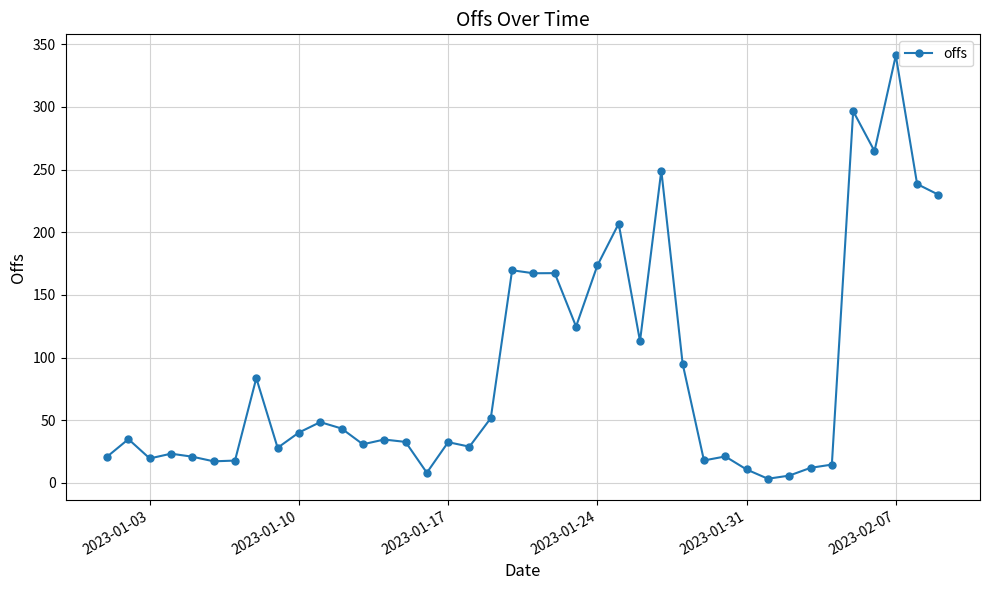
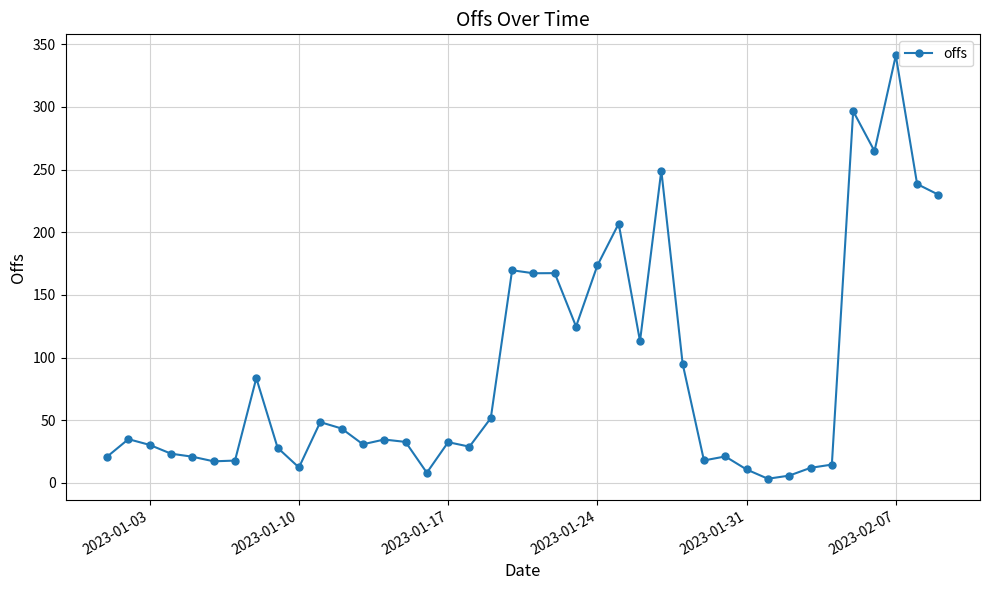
  {
-   "2023-01-03": 20,
-   "2023-01-10": 40,
+   "2023-01-03": 30,
+   "2023-01-10": 12,
    "2023-01-17": 33,
    "2023-01-24": 174,
    "2023-01-31": 11,
    "2023-02-07": 341
  }
